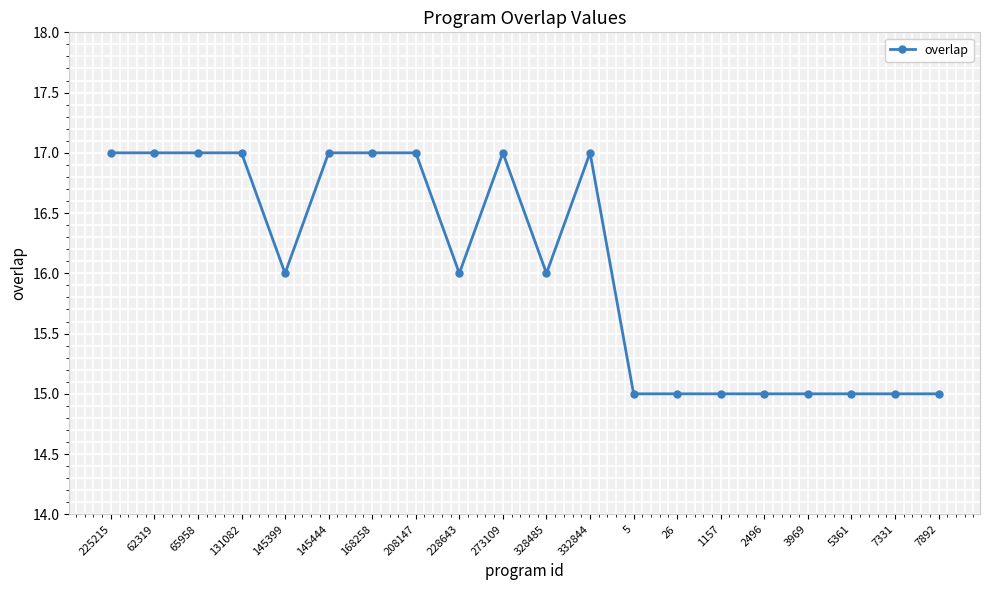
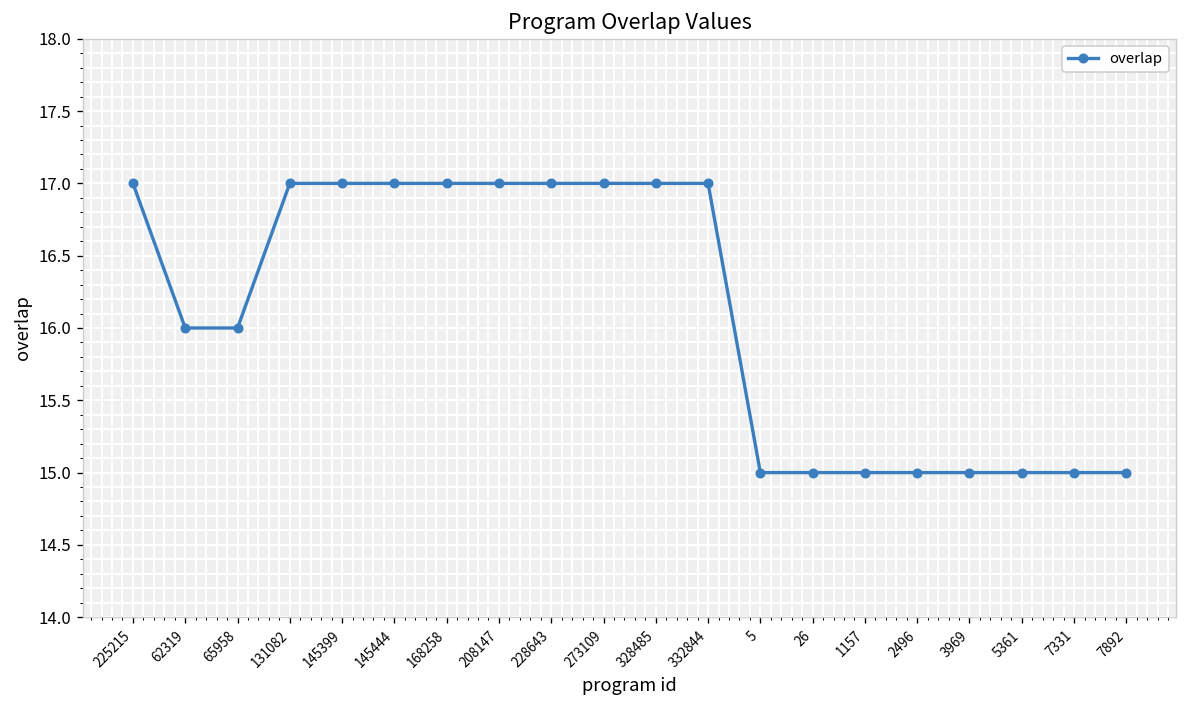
  {
    "225215": 17,
-   "62319": 17,
-   "65958": 17,
+   "62319": 16,
+   "65958": 16,
    "131082": 17,
-   "145399": 16,
+   "145399": 17,
    "145444": 17,
    "168258": 17,
    "208147": 17,
-   "228643": 16,
+   "228643": 17,
    "273109": 17,
-   "328485": 16,
+   "328485": 17,
    "332844": 17,
    "5": 15,
    "26": 15,
    "1157": 15,
    "2496": 15,
    "3969": 15,
    "5361": 15,
    "7331": 15,
    "7892": 15
  }
